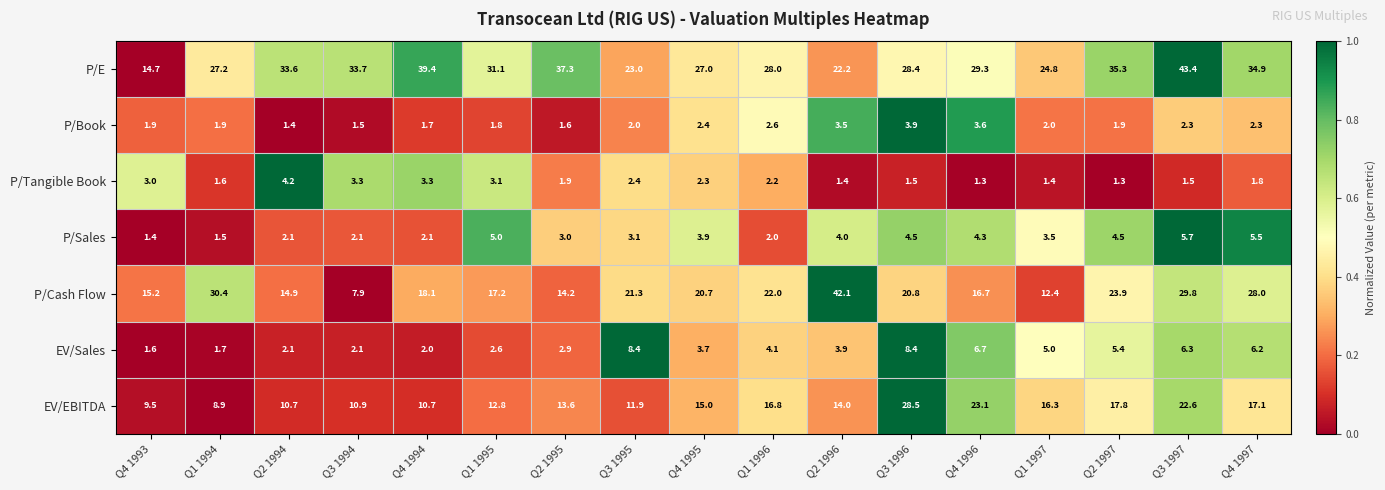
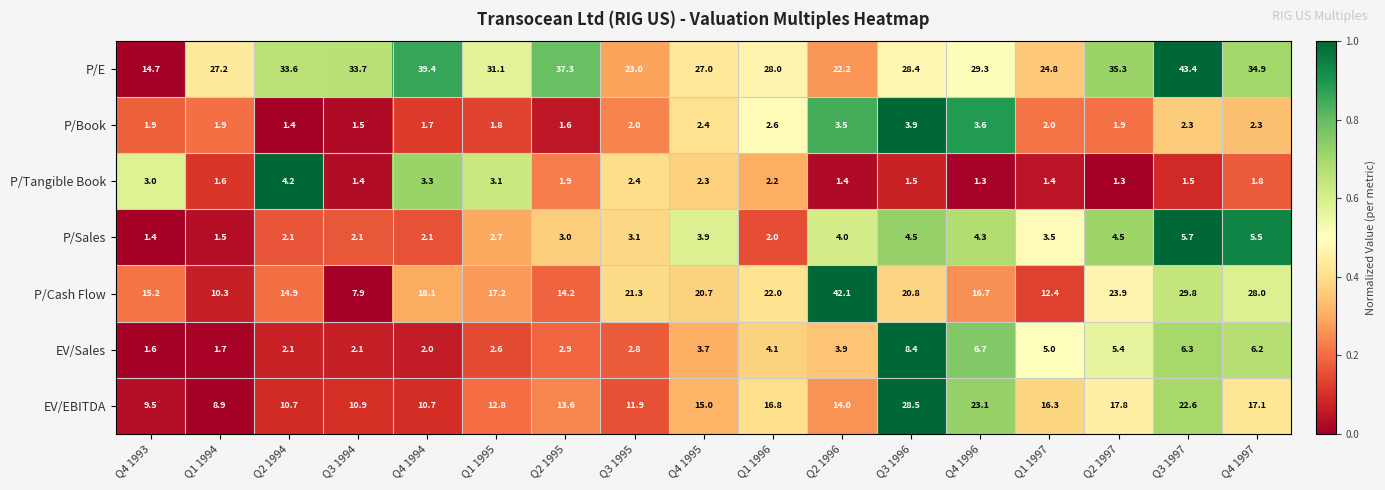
  {
    "P/E": {
      "Q4 1993": 14.7,
      "Q1 1994": 27.2,
      "Q2 1994": 33.6,
      "Q3 1994": 33.7,
      "Q4 1994": 39.4,
      "Q1 1995": 31.1,
      "Q2 1995": 37.3,
      "Q3 1995": 23.0,
      "Q4 1995": 27.0,
      "Q1 1996": 28.0,
      "Q2 1996": 22.2,
      "Q3 1996": 28.4,
      "Q4 1996": 29.3,
      "Q1 1997": 24.8,
      "Q2 1997": 35.3,
      "Q3 1997": 43.4,
      "Q4 1997": 34.9
    },
    "P/Book": {
      "Q4 1993": 1.9,
      "Q1 1994": 1.9,
      "Q2 1994": 1.4,
      "Q3 1994": 1.5,
      "Q4 1994": 1.7,
      "Q1 1995": 1.8,
      "Q2 1995": 1.6,
      "Q3 1995": 2.0,
      "Q4 1995": 2.4,
      "Q1 1996": 2.6,
      "Q2 1996": 3.5,
      "Q3 1996": 3.9,
      "Q4 1996": 3.6,
      "Q1 1997": 2.0,
      "Q2 1997": 1.9,
      "Q3 1997": 2.3,
      "Q4 1997": 2.3
    },
    "P/Tangible Book": {
      "Q4 1993": 3.0,
      "Q1 1994": 1.6,
      "Q2 1994": 4.2,
-     "Q3 1994": 3.3,
+     "Q3 1994": 1.4,
      "Q4 1994": 3.3,
      "Q1 1995": 3.1,
      "Q2 1995": 1.9,
      "Q3 1995": 2.4,
      "Q4 1995": 2.3,
      "Q1 1996": 2.2,
      "Q2 1996": 1.4,
      "Q3 1996": 1.5,
      "Q4 1996": 1.3,
      "Q1 1997": 1.4,
      "Q2 1997": 1.3,
      "Q3 1997": 1.5,
      "Q4 1997": 1.8
    },
    "P/Sales": {
      "Q4 1993": 1.4,
      "Q1 1994": 1.5,
      "Q2 1994": 2.1,
      "Q3 1994": 2.1,
      "Q4 1994": 2.1,
-     "Q1 1995": 5.0,
+     "Q1 1995": 2.7,
      "Q2 1995": 3.0,
      "Q3 1995": 3.1,
      "Q4 1995": 3.9,
      "Q1 1996": 2.0,
      "Q2 1996": 4.0,
      "Q3 1996": 4.5,
      "Q4 1996": 4.3,
      "Q1 1997": 3.5,
      "Q2 1997": 4.5,
      "Q3 1997": 5.7,
      "Q4 1997": 5.5
    },
    "P/Cash Flow": {
      "Q4 1993": 15.2,
-     "Q1 1994": 30.4,
+     "Q1 1994": 10.3,
      "Q2 1994": 14.9,
      "Q3 1994": 7.9,
      "Q4 1994": 18.1,
      "Q1 1995": 17.2,
      "Q2 1995": 14.2,
      "Q3 1995": 21.3,
      "Q4 1995": 20.7,
      "Q1 1996": 22.0,
      "Q2 1996": 42.1,
      "Q3 1996": 20.8,
      "Q4 1996": 16.7,
      "Q1 1997": 12.4,
      "Q2 1997": 23.9,
      "Q3 1997": 29.8,
      "Q4 1997": 28.0
    },
    "EV/Sales": {
      "Q4 1993": 1.6,
      "Q1 1994": 1.7,
      "Q2 1994": 2.1,
      "Q3 1994": 2.1,
      "Q4 1994": 2.0,
      "Q1 1995": 2.6,
      "Q2 1995": 2.9,
-     "Q3 1995": 8.4,
+     "Q3 1995": 2.8,
      "Q4 1995": 3.7,
      "Q1 1996": 4.1,
      "Q2 1996": 3.9,
      "Q3 1996": 8.4,
      "Q4 1996": 6.7,
      "Q1 1997": 5.0,
      "Q2 1997": 5.4,
      "Q3 1997": 6.3,
      "Q4 1997": 6.2
    },
    "EV/EBITDA": {
      "Q4 1993": 9.5,
      "Q1 1994": 8.9,
      "Q2 1994": 10.7,
      "Q3 1994": 10.9,
      "Q4 1994": 10.7,
      "Q1 1995": 12.8,
      "Q2 1995": 13.6,
      "Q3 1995": 11.9,
      "Q4 1995": 15.0,
      "Q1 1996": 16.8,
      "Q2 1996": 14.0,
      "Q3 1996": 28.5,
      "Q4 1996": 23.1,
      "Q1 1997": 16.3,
      "Q2 1997": 17.8,
      "Q3 1997": 22.6,
      "Q4 1997": 17.1
    }
  }
